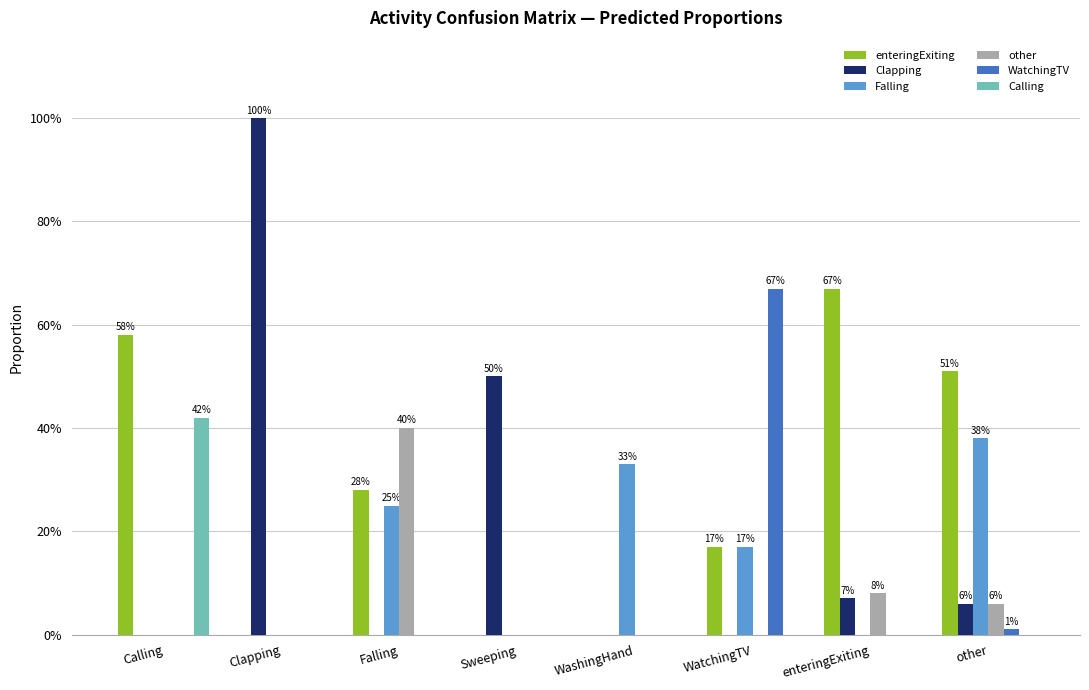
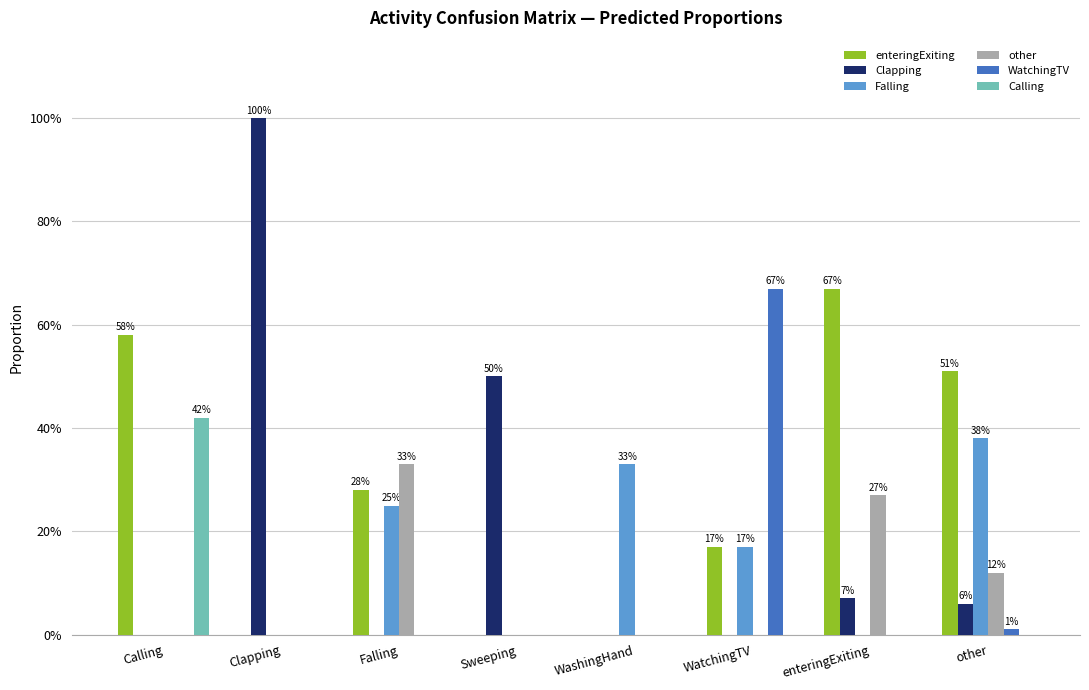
  {
    "enteringExiting": {
      "Calling": "58%",
      "Falling": "28%",
      "WatchingTV": "17%",
      "enteringExiting": "67%",
      "other": "51%"
    },
    "Clapping": {
      "Clapping": "100%",
      "Sweeping": "50%",
      "enteringExiting": "7%",
      "other": "6%"
    },
    "other": {
-     "Falling": "40%",
-     "enteringExiting": "8%",
-     "other": "6%"
+     "Falling": "33%",
+     "enteringExiting": "27%",
+     "other": "12%"
    }
  }
